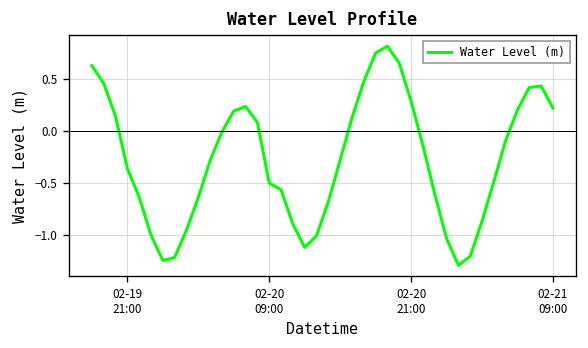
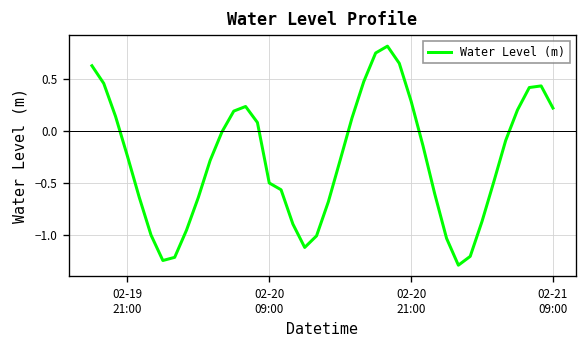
  {
-   "02-19 21:00": -0.4,
+   "02-19 21:00": -0.2,
    "02-20 09:00": -0.5,
    "02-20 21:00": 0.3,
    "02-21 09:00": 0.2
  }
